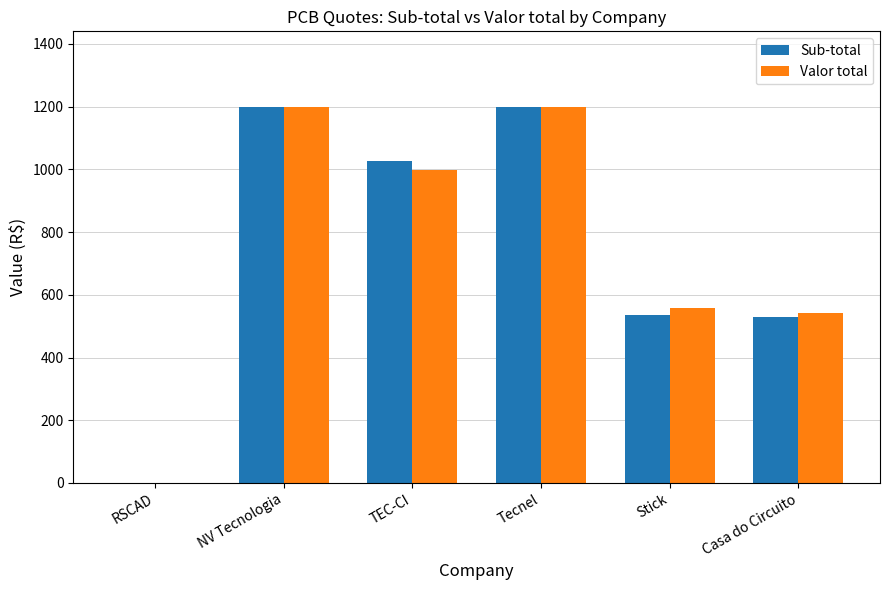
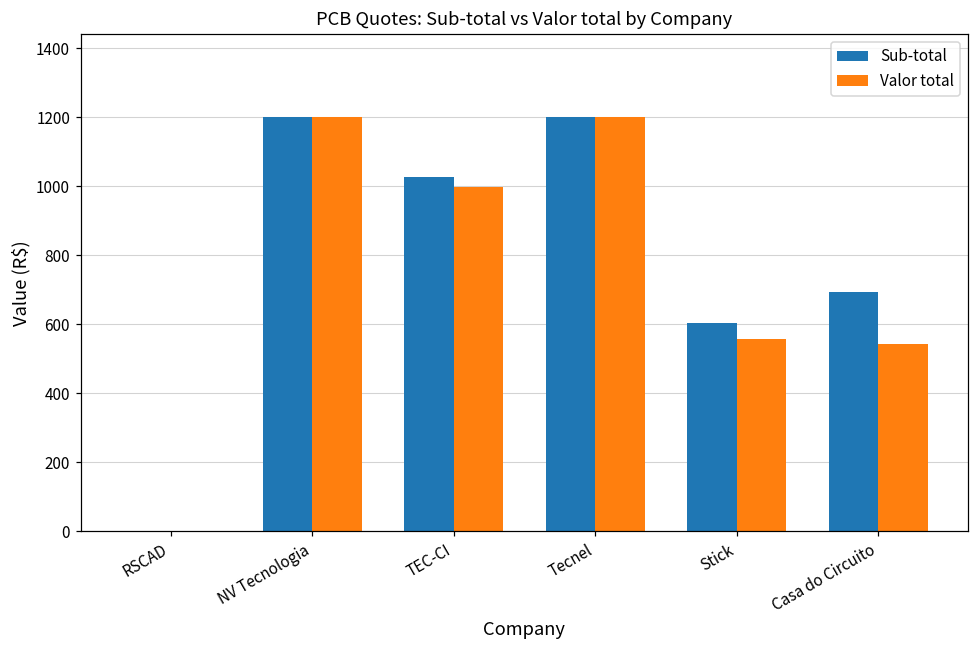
  {
    "Sub-total": {
      "RSCAD": 0,
      "NV Tecnologia": 1200,
      "TEC-CI": 1030,
      "Tecnel": 1200,
-     "Stick": 540,
-     "Casa do Circuito": 530
+     "Stick": 600,
+     "Casa do Circuito": 690
    },
    "Valor total": {
      "RSCAD": 0,
      "NV Tecnologia": 1200,
      "TEC-CI": 1000,
      "Tecnel": 1200,
      "Stick": 560,
      "Casa do Circuito": 540
    }
  }
